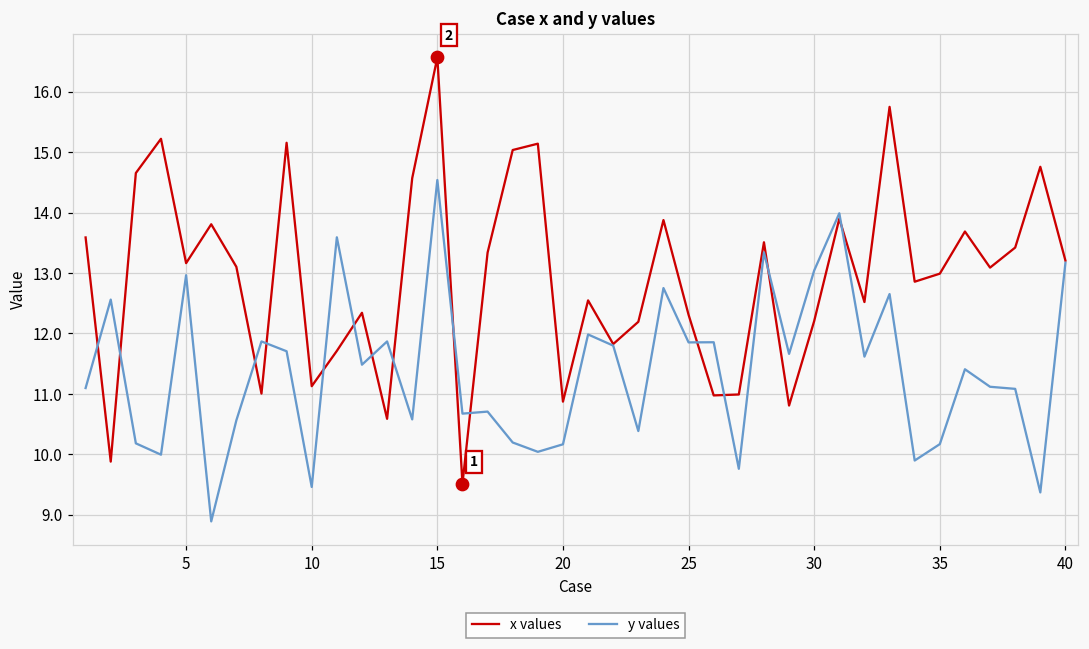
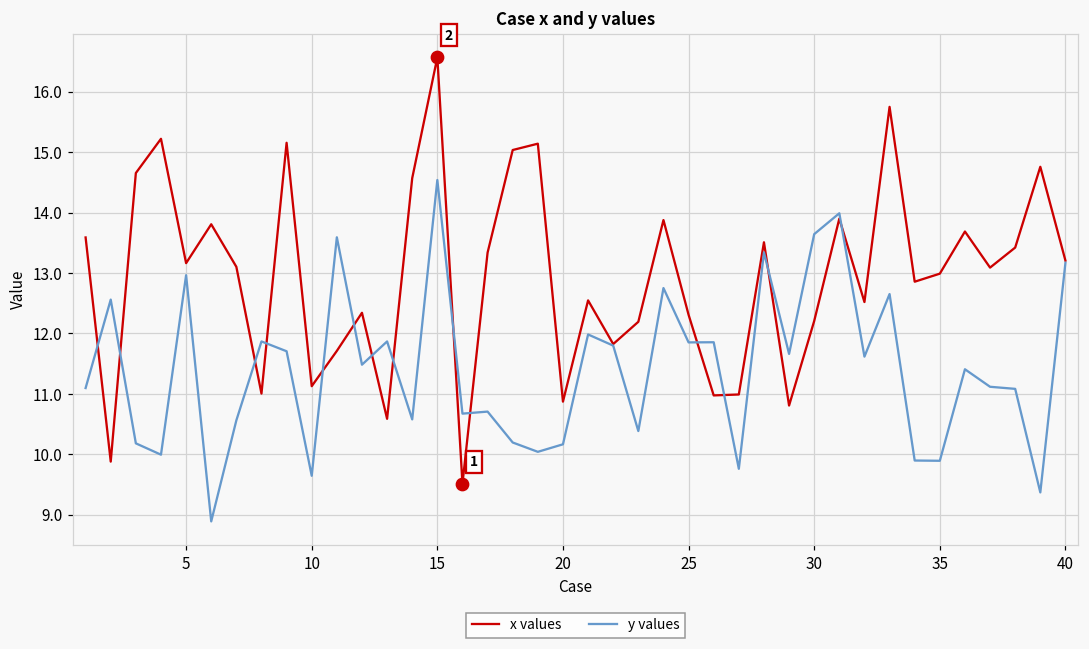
  {
    "y values": {
      "5": 13.0,
-     "10": 9.5,
+     "10": 9.6,
      "15": 14.5,
      "20": 10.2,
      "25": 11.9,
-     "30": 13.0,
-     "35": 10.2
+     "30": 13.6,
+     "35": 9.9
    }
  }
